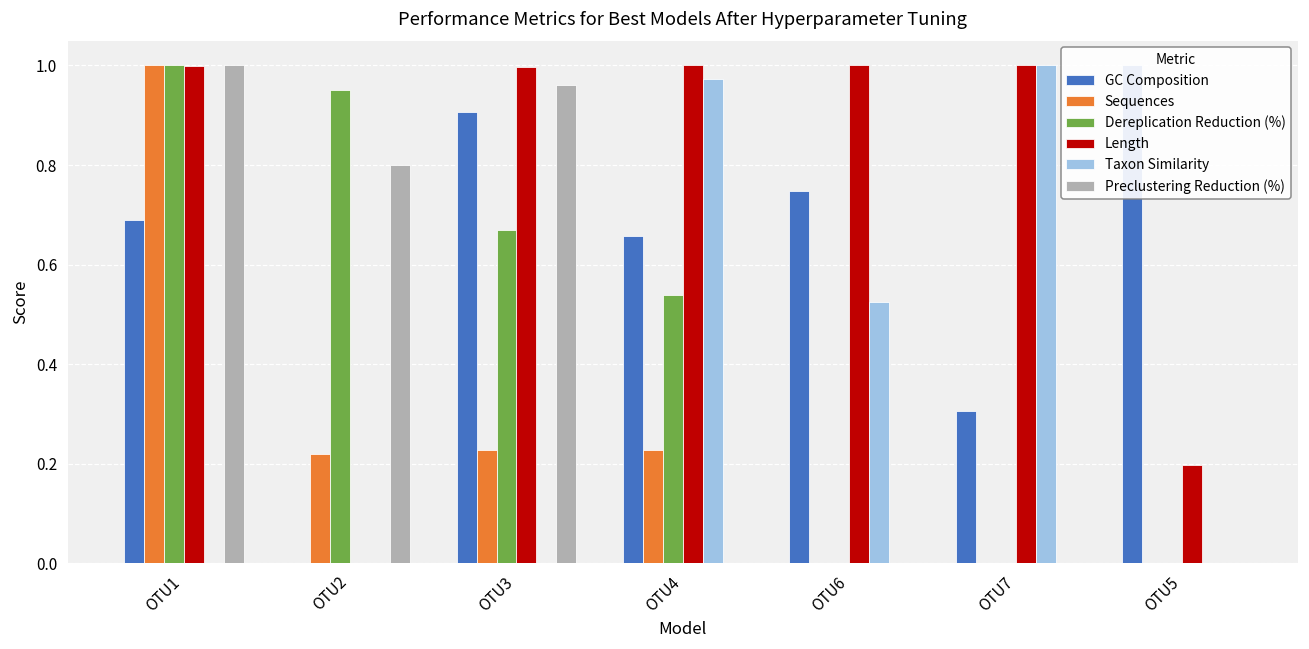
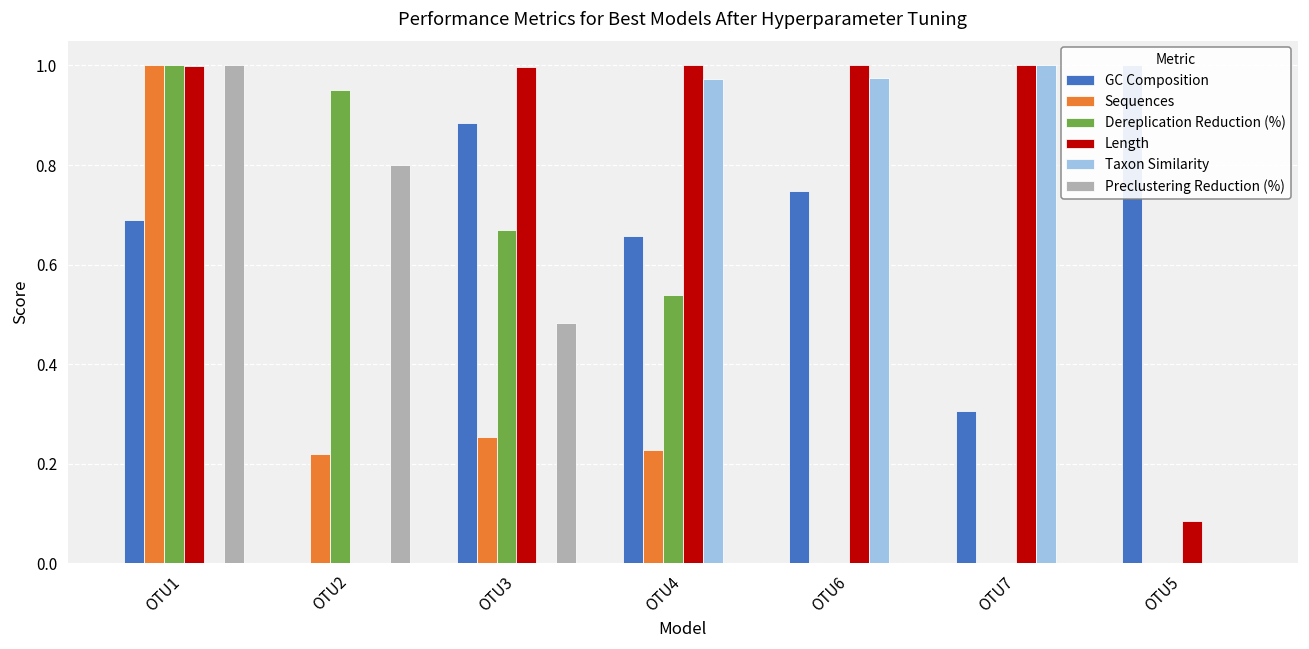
  {
    "GC Composition": {
      "OTU1": 0.69,
      "OTU2": 0.00,
-     "OTU3": 0.91,
+     "OTU3": 0.88,
      "OTU4": 0.66,
      "OTU6": 0.75,
      "OTU7": 0.31
    },
    "Sequences": {
      "OTU1": 1.00,
      "OTU2": 0.22,
-     "OTU3": 0.23,
+     "OTU3": 0.25,
      "OTU4": 0.23,
      "OTU6": 0.00,
      "OTU7": 0.00,
      "OTU5": 0.00
    },
    "Dereplication Reduction (%)": {
      "OTU1": 1.00,
      "OTU2": 0.95,
      "OTU3": 0.67,
      "OTU4": 0.54,
      "OTU6": 0.00,
      "OTU7": 0.00,
      "OTU5": 0.00
    },
    "Length": {
      "OTU1": 1.00,
      "OTU2": 0.00,
      "OTU3": 1.00,
      "OTU4": 1.00,
      "OTU6": 1.00,
      "OTU7": 1.00,
-     "OTU5": 0.20
+     "OTU5": 0.09
    },
    "Taxon Similarity": {
      "OTU1": 0.00,
      "OTU2": 0.00,
      "OTU3": 0.00,
      "OTU4": 0.97,
-     "OTU6": 0.52,
+     "OTU6": 0.98,
      "OTU7": 1.00,
      "OTU5": 0.00
    },
    "Preclustering Reduction (%)": {
      "OTU1": 1.00,
      "OTU2": 0.80,
-     "OTU3": 0.96,
+     "OTU3": 0.48,
      "OTU4": 0.00,
      "OTU6": 0.00,
      "OTU7": 0.00,
      "OTU5": 0.00
    }
  }
